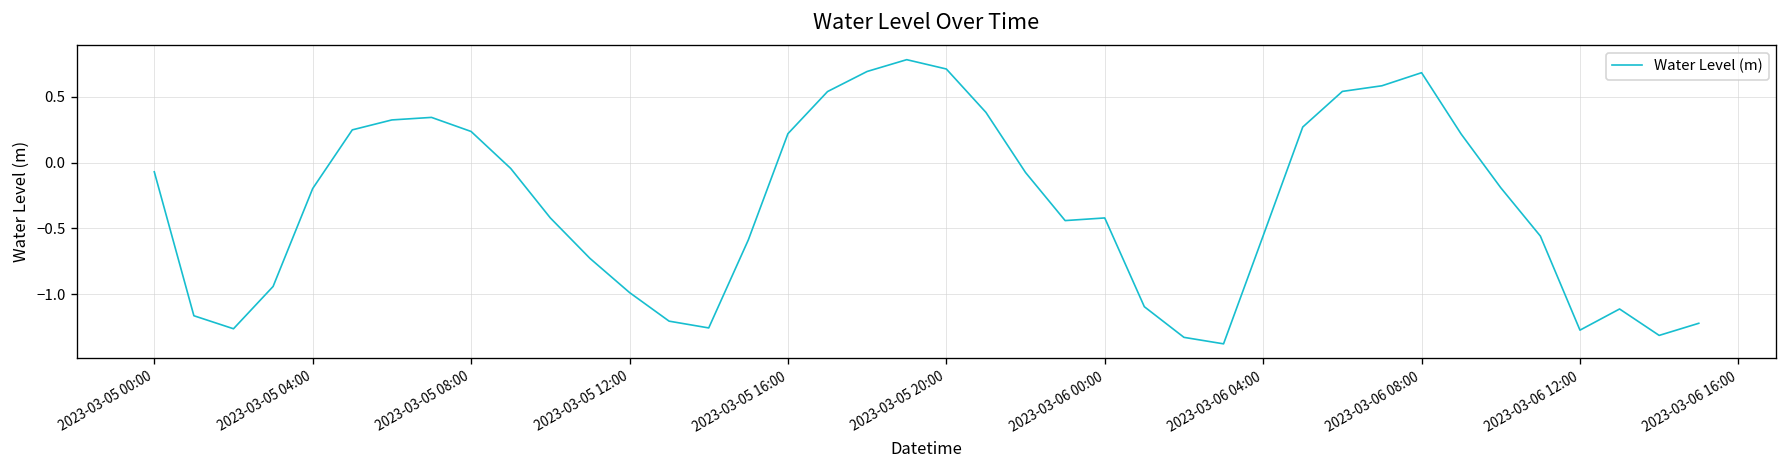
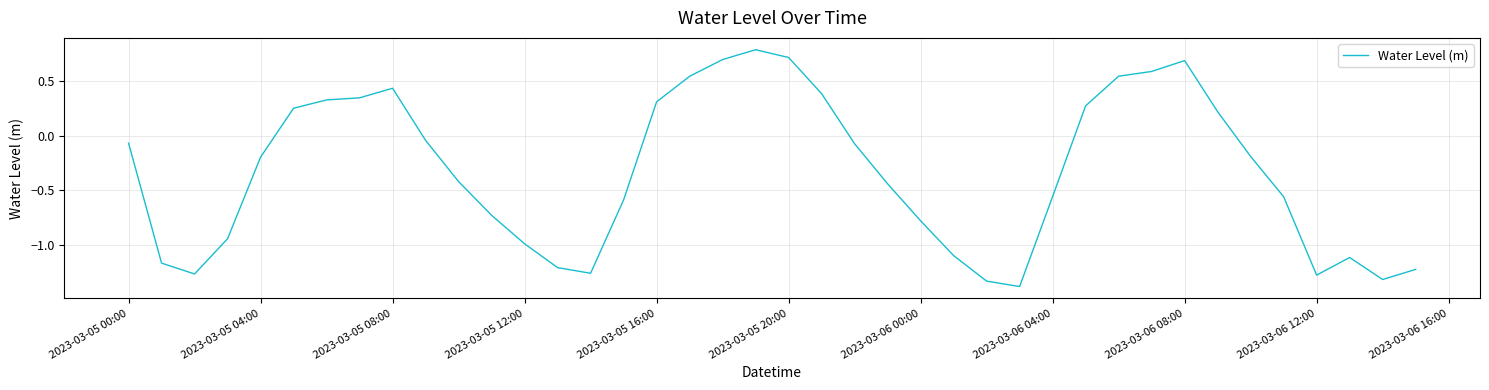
  {
    "2023-03-05 00:00": -0.07,
    "2023-03-05 04:00": -0.20,
-   "2023-03-05 08:00": 0.24,
+   "2023-03-05 08:00": 0.43,
    "2023-03-05 12:00": -0.99,
-   "2023-03-05 16:00": 0.22,
+   "2023-03-05 16:00": 0.31,
    "2023-03-05 20:00": 0.71,
-   "2023-03-06 00:00": -0.42,
+   "2023-03-06 00:00": -0.78,
    "2023-03-06 04:00": -0.56,
    "2023-03-06 08:00": 0.68,
    "2023-03-06 12:00": -1.27
  }
